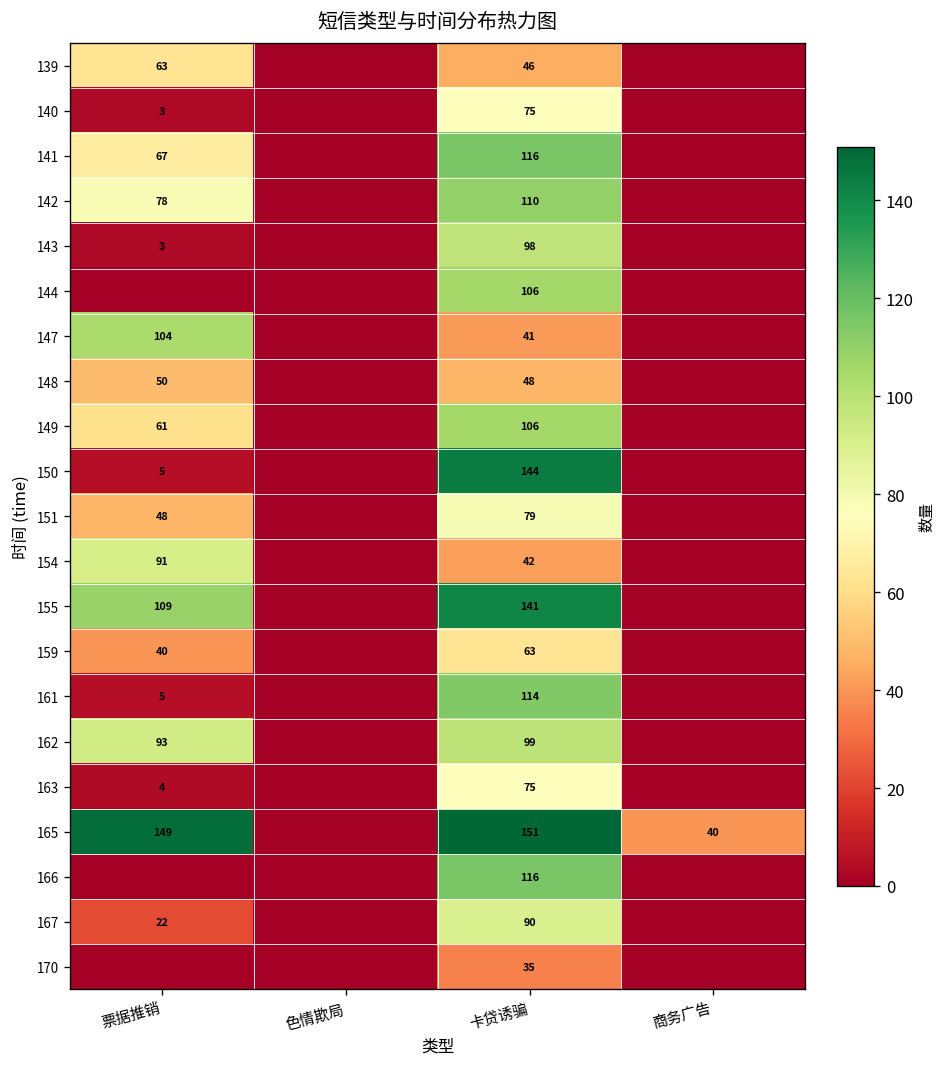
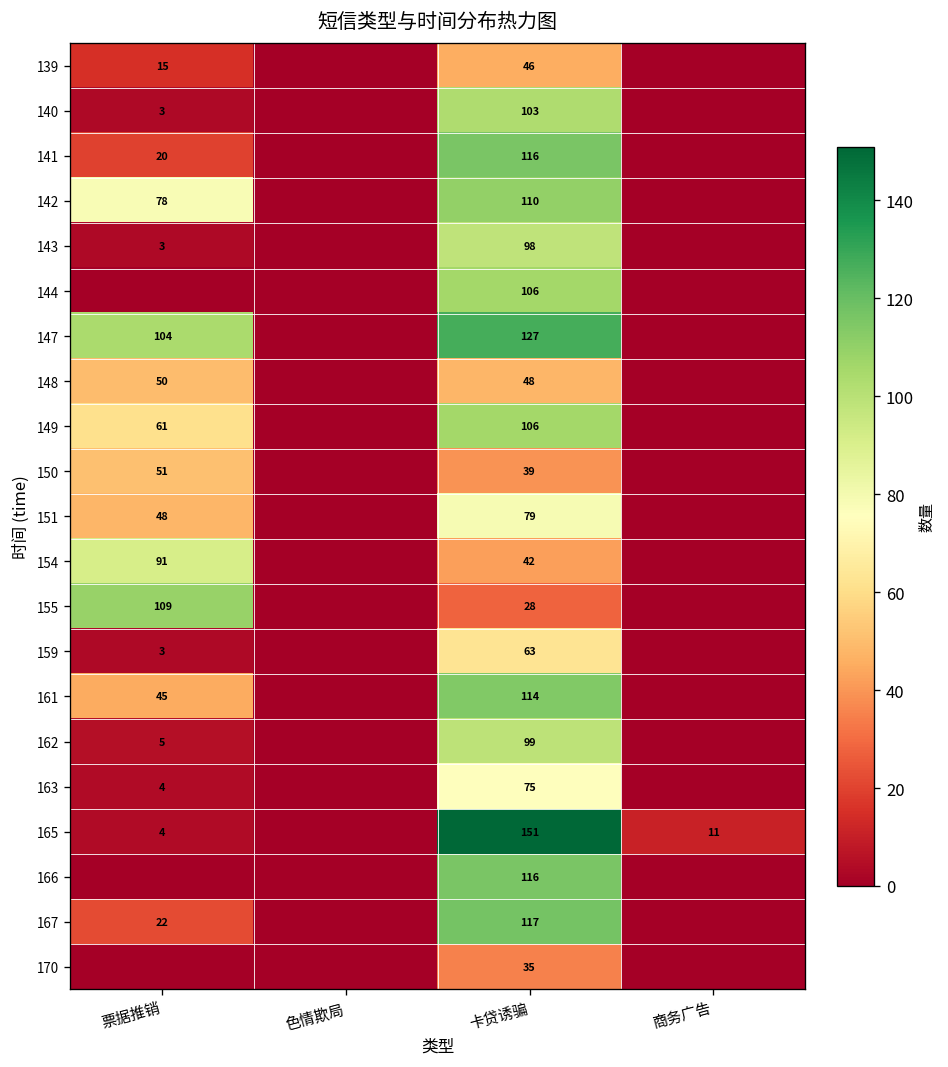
  {
    "139": {
-     "票据推销": 63,
+     "票据推销": 15,
      "卡贷诱骗": 46
    },
    "140": {
      "票据推销": 3,
-     "卡贷诱骗": 75
+     "卡贷诱骗": 103
    },
    "141": {
-     "票据推销": 67,
+     "票据推销": 20,
      "卡贷诱骗": 116
    },
    "142": {
      "票据推销": 78,
      "卡贷诱骗": 110
    },
    "143": {
      "票据推销": 3,
      "卡贷诱骗": 98
    },
    "144": {
      "卡贷诱骗": 106
    },
    "147": {
      "票据推销": 104,
-     "卡贷诱骗": 41
+     "卡贷诱骗": 127
    },
    "148": {
      "票据推销": 50,
      "卡贷诱骗": 48
    },
    "149": {
      "票据推销": 61,
      "卡贷诱骗": 106
    },
    "150": {
-     "票据推销": 5,
-     "卡贷诱骗": 144
+     "票据推销": 51,
+     "卡贷诱骗": 39
    },
    "151": {
      "票据推销": 48,
      "卡贷诱骗": 79
    },
    "154": {
      "票据推销": 91,
      "卡贷诱骗": 42
    },
    "155": {
      "票据推销": 109,
-     "卡贷诱骗": 141
+     "卡贷诱骗": 28
    },
    "159": {
-     "票据推销": 40,
+     "票据推销": 3,
      "卡贷诱骗": 63
    },
    "161": {
-     "票据推销": 5,
+     "票据推销": 45,
      "卡贷诱骗": 114
    },
    "162": {
-     "票据推销": 93,
+     "票据推销": 5,
      "卡贷诱骗": 99
    },
    "163": {
      "票据推销": 4,
      "卡贷诱骗": 75
    },
    "165": {
-     "票据推销": 149,
+     "票据推销": 4,
      "卡贷诱骗": 151,
-     "商务广告": 40
+     "商务广告": 11
    },
    "166": {
      "卡贷诱骗": 116
    },
    "167": {
      "票据推销": 22,
-     "卡贷诱骗": 90
+     "卡贷诱骗": 117
    },
    "170": {
      "卡贷诱骗": 35
    }
  }
